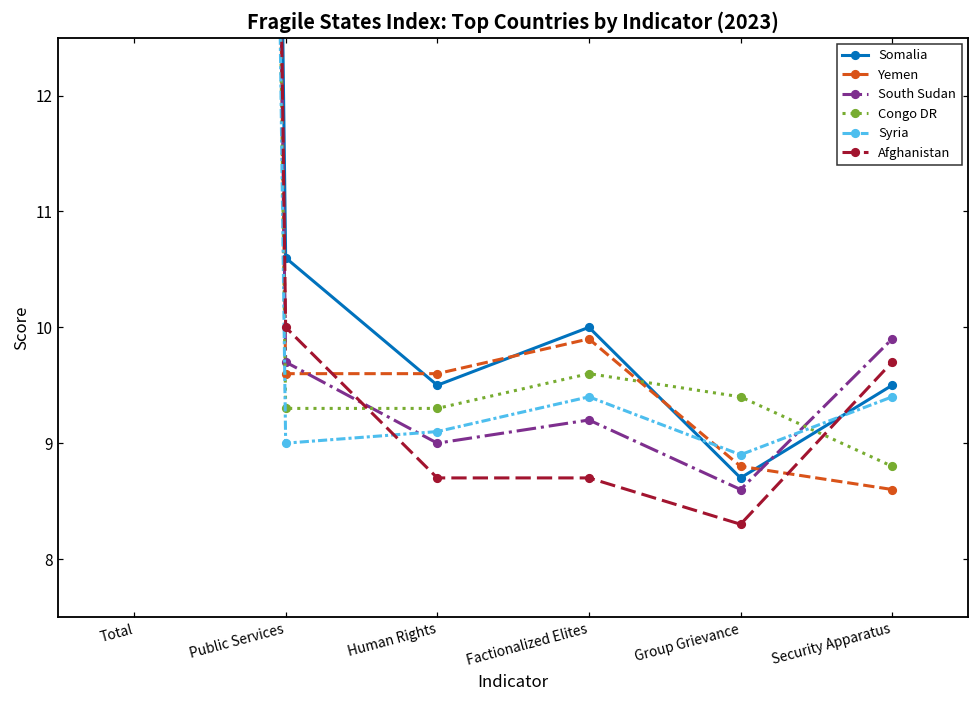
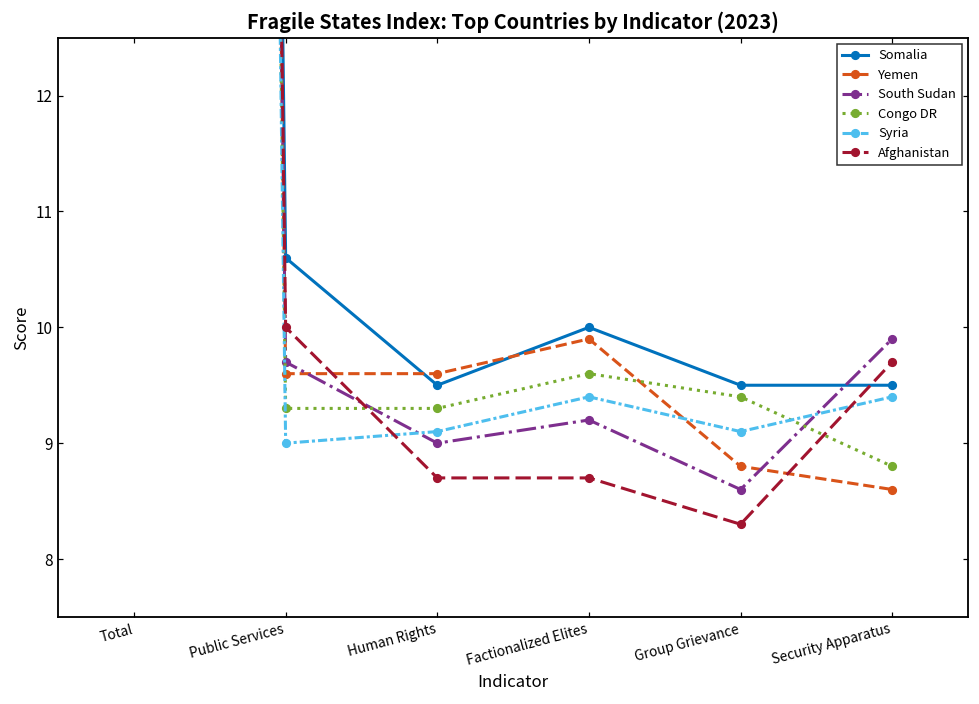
  {
    "Somalia": {
      "Public Services": 10.6,
      "Human Rights": 9.5,
      "Factionalized Elites": 10.0,
-     "Group Grievance": 8.7,
+     "Group Grievance": 9.5,
      "Security Apparatus": 9.5
    },
    "Yemen": {
      "Public Services": 9.6,
      "Human Rights": 9.6,
      "Factionalized Elites": 9.9,
      "Group Grievance": 8.8,
      "Security Apparatus": 8.6
    },
    "South Sudan": {
      "Public Services": 9.7,
      "Human Rights": 9.0,
      "Factionalized Elites": 9.2,
      "Group Grievance": 8.6,
      "Security Apparatus": 9.9
    },
    "Congo DR": {
      "Public Services": 9.3,
      "Human Rights": 9.3,
      "Factionalized Elites": 9.6,
      "Group Grievance": 9.4,
      "Security Apparatus": 8.8
    },
    "Syria": {
      "Public Services": 9.0,
      "Human Rights": 9.1,
      "Factionalized Elites": 9.4,
-     "Group Grievance": 8.9,
+     "Group Grievance": 9.1,
      "Security Apparatus": 9.4
    },
    "Afghanistan": {
      "Public Services": 10.0,
      "Human Rights": 8.7,
      "Factionalized Elites": 8.7,
      "Group Grievance": 8.3,
      "Security Apparatus": 9.7
    }
  }
